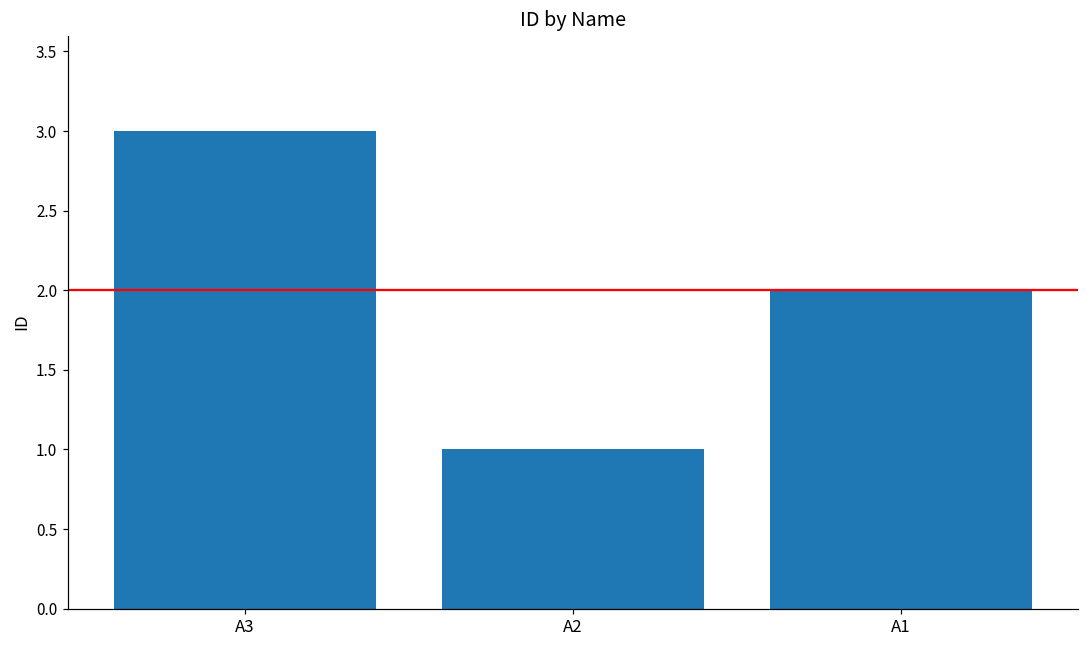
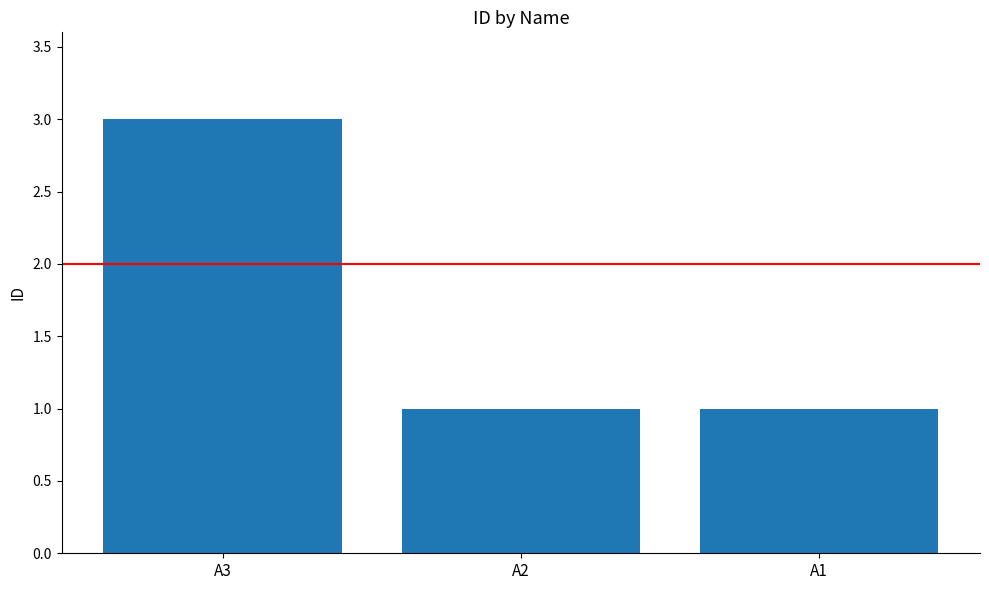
  {
    "A3": 3,
    "A2": 1,
-   "A1": 2
+   "A1": 1
  }
